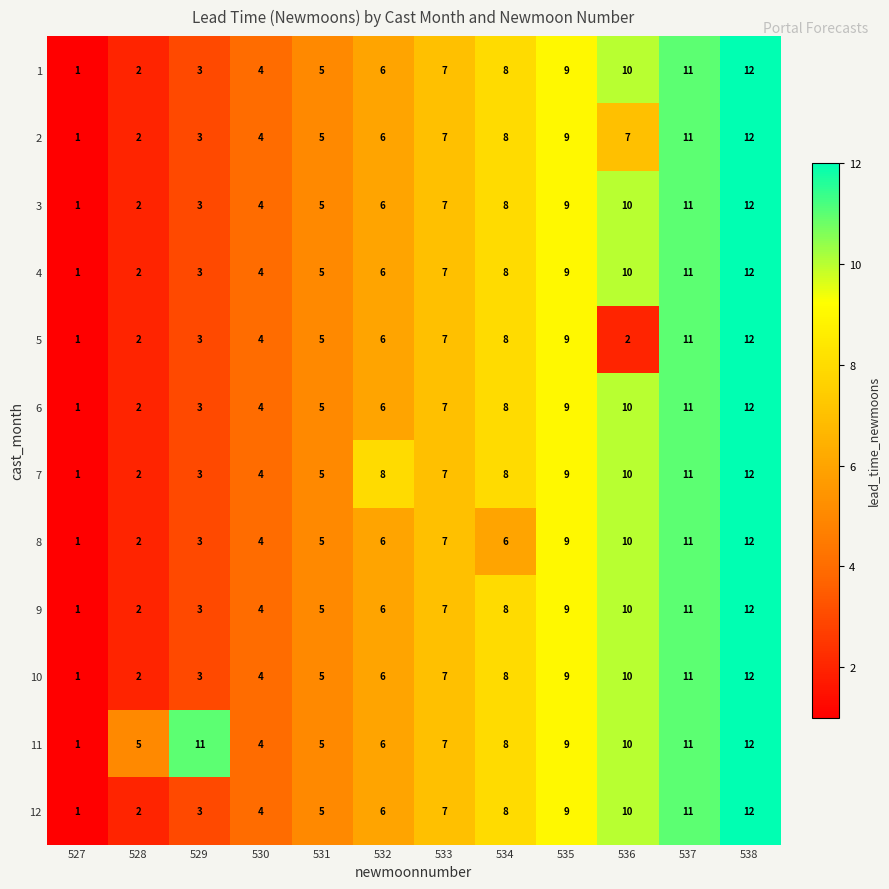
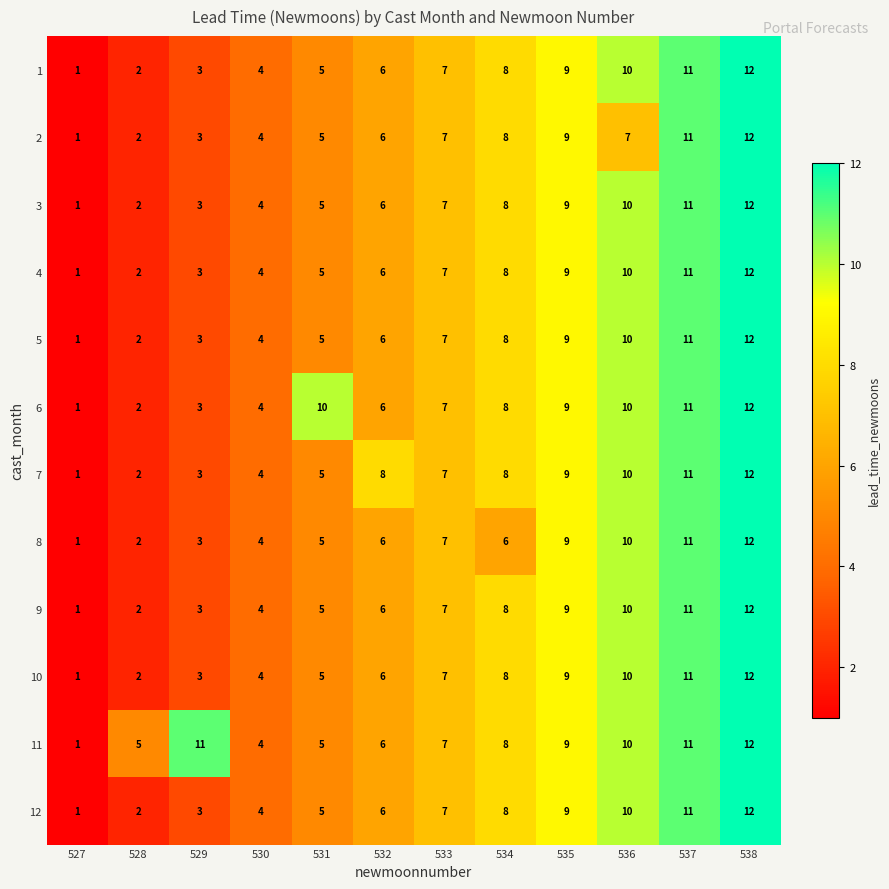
  {
    "1": {
      "527": 1,
      "528": 2,
      "529": 3,
      "530": 4,
      "531": 5,
      "532": 6,
      "533": 7,
      "534": 8,
      "535": 9,
      "536": 10,
      "537": 11,
      "538": 12
    },
    "2": {
      "527": 1,
      "528": 2,
      "529": 3,
      "530": 4,
      "531": 5,
      "532": 6,
      "533": 7,
      "534": 8,
      "535": 9,
      "536": 7,
      "537": 11,
      "538": 12
    },
    "3": {
      "527": 1,
      "528": 2,
      "529": 3,
      "530": 4,
      "531": 5,
      "532": 6,
      "533": 7,
      "534": 8,
      "535": 9,
      "536": 10,
      "537": 11,
      "538": 12
    },
    "4": {
      "527": 1,
      "528": 2,
      "529": 3,
      "530": 4,
      "531": 5,
      "532": 6,
      "533": 7,
      "534": 8,
      "535": 9,
      "536": 10,
      "537": 11,
      "538": 12
    },
    "5": {
      "527": 1,
      "528": 2,
      "529": 3,
      "530": 4,
      "531": 5,
      "532": 6,
      "533": 7,
      "534": 8,
      "535": 9,
-     "536": 2,
+     "536": 10,
      "537": 11,
      "538": 12
    },
    "6": {
      "527": 1,
      "528": 2,
      "529": 3,
      "530": 4,
-     "531": 5,
+     "531": 10,
      "532": 6,
      "533": 7,
      "534": 8,
      "535": 9,
      "536": 10,
      "537": 11,
      "538": 12
    },
    "7": {
      "527": 1,
      "528": 2,
      "529": 3,
      "530": 4,
      "531": 5,
      "532": 8,
      "533": 7,
      "534": 8,
      "535": 9,
      "536": 10,
      "537": 11,
      "538": 12
    },
    "8": {
      "527": 1,
      "528": 2,
      "529": 3,
      "530": 4,
      "531": 5,
      "532": 6,
      "533": 7,
      "534": 6,
      "535": 9,
      "536": 10,
      "537": 11,
      "538": 12
    },
    "9": {
      "527": 1,
      "528": 2,
      "529": 3,
      "530": 4,
      "531": 5,
      "532": 6,
      "533": 7,
      "534": 8,
      "535": 9,
      "536": 10,
      "537": 11,
      "538": 12
    },
    "10": {
      "527": 1,
      "528": 2,
      "529": 3,
      "530": 4,
      "531": 5,
      "532": 6,
      "533": 7,
      "534": 8,
      "535": 9,
      "536": 10,
      "537": 11,
      "538": 12
    },
    "11": {
      "527": 1,
      "528": 5,
      "529": 11,
      "530": 4,
      "531": 5,
      "532": 6,
      "533": 7,
      "534": 8,
      "535": 9,
      "536": 10,
      "537": 11,
      "538": 12
    },
    "12": {
      "527": 1,
      "528": 2,
      "529": 3,
      "530": 4,
      "531": 5,
      "532": 6,
      "533": 7,
      "534": 8,
      "535": 9,
      "536": 10,
      "537": 11,
      "538": 12
    }
  }
